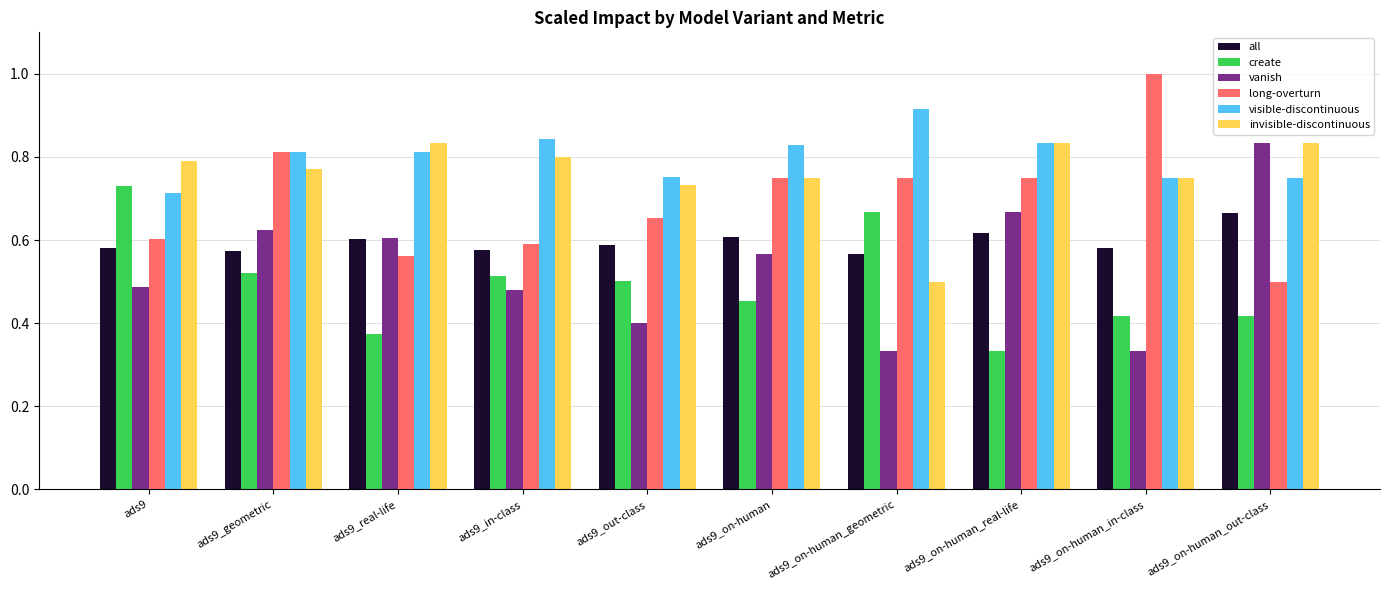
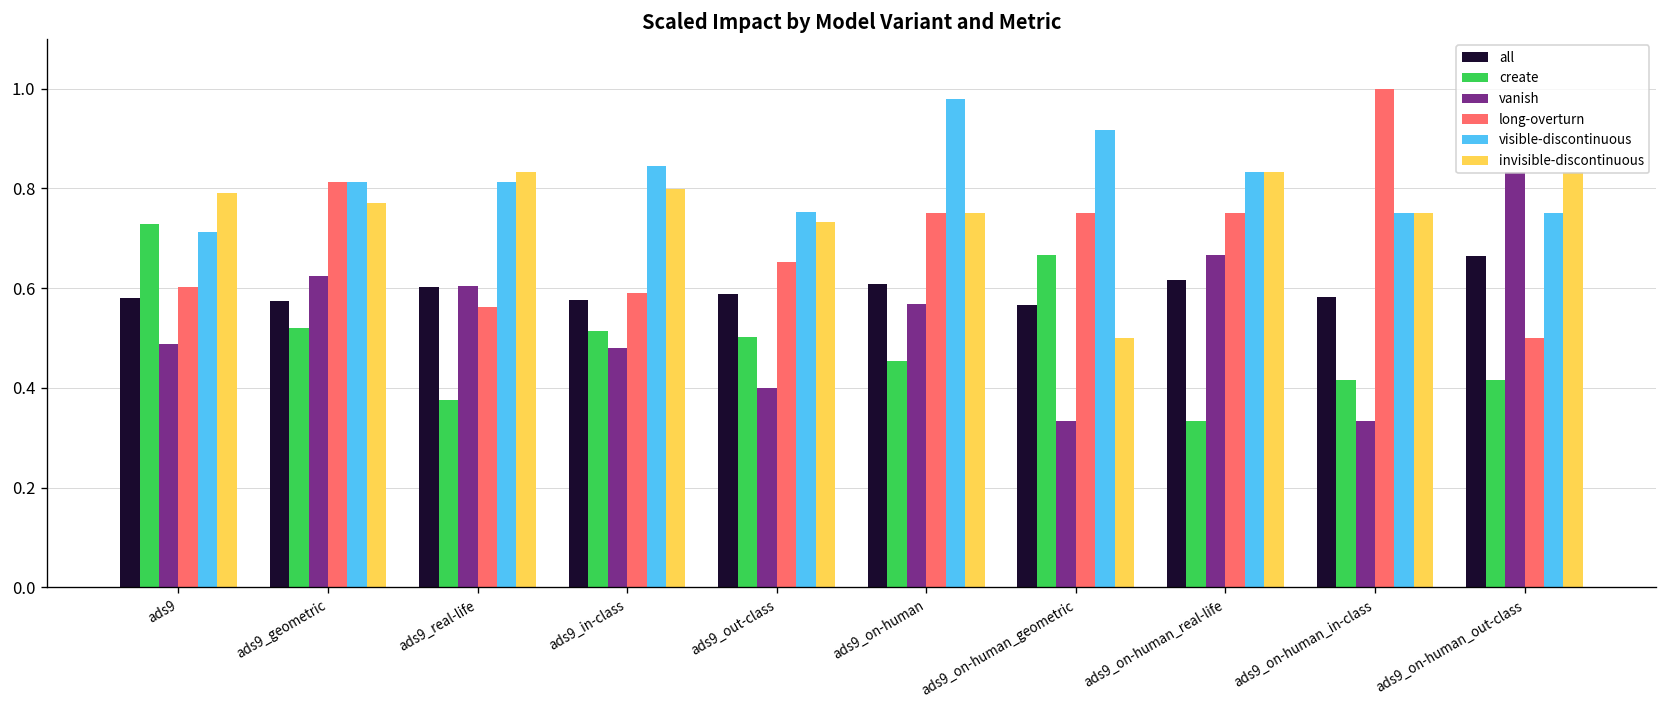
  {
    "all": {
      "ads9": 0.58,
      "ads9_geometric": 0.57,
      "ads9_real-life": 0.60,
      "ads9_in-class": 0.58,
      "ads9_out-class": 0.59,
      "ads9_on-human": 0.61,
      "ads9_on-human_geometric": 0.57,
      "ads9_on-human_real-life": 0.62,
      "ads9_on-human_in-class": 0.58,
      "ads9_on-human_out-class": 0.66
    },
    "create": {
      "ads9": 0.73,
      "ads9_geometric": 0.52,
      "ads9_real-life": 0.38,
      "ads9_in-class": 0.51,
      "ads9_out-class": 0.50,
      "ads9_on-human": 0.45,
      "ads9_on-human_geometric": 0.67,
      "ads9_on-human_real-life": 0.33,
      "ads9_on-human_in-class": 0.42,
      "ads9_on-human_out-class": 0.42
    },
    "vanish": {
      "ads9": 0.49,
      "ads9_geometric": 0.63,
      "ads9_real-life": 0.60,
      "ads9_in-class": 0.48,
      "ads9_out-class": 0.40,
      "ads9_on-human": 0.57,
      "ads9_on-human_geometric": 0.33,
      "ads9_on-human_real-life": 0.67,
      "ads9_on-human_in-class": 0.33,
      "ads9_on-human_out-class": 0.83
    },
    "long-overturn": {
      "ads9": 0.60,
      "ads9_geometric": 0.81,
      "ads9_real-life": 0.56,
      "ads9_in-class": 0.59,
      "ads9_out-class": 0.65,
      "ads9_on-human": 0.75,
      "ads9_on-human_geometric": 0.75,
      "ads9_on-human_real-life": 0.75,
      "ads9_on-human_in-class": 1.00,
      "ads9_on-human_out-class": 0.50
    },
    "visible-discontinuous": {
      "ads9": 0.71,
      "ads9_geometric": 0.81,
      "ads9_real-life": 0.81,
      "ads9_in-class": 0.84,
      "ads9_out-class": 0.75,
-     "ads9_on-human": 0.83,
+     "ads9_on-human": 0.98,
      "ads9_on-human_geometric": 0.92,
      "ads9_on-human_real-life": 0.83,
      "ads9_on-human_in-class": 0.75,
      "ads9_on-human_out-class": 0.75
    },
    "invisible-discontinuous": {
      "ads9": 0.79,
      "ads9_geometric": 0.77,
      "ads9_real-life": 0.83,
      "ads9_in-class": 0.80,
      "ads9_out-class": 0.73,
      "ads9_on-human": 0.75,
      "ads9_on-human_geometric": 0.50,
      "ads9_on-human_real-life": 0.83,
      "ads9_on-human_in-class": 0.75,
      "ads9_on-human_out-class": 0.83
    }
  }
